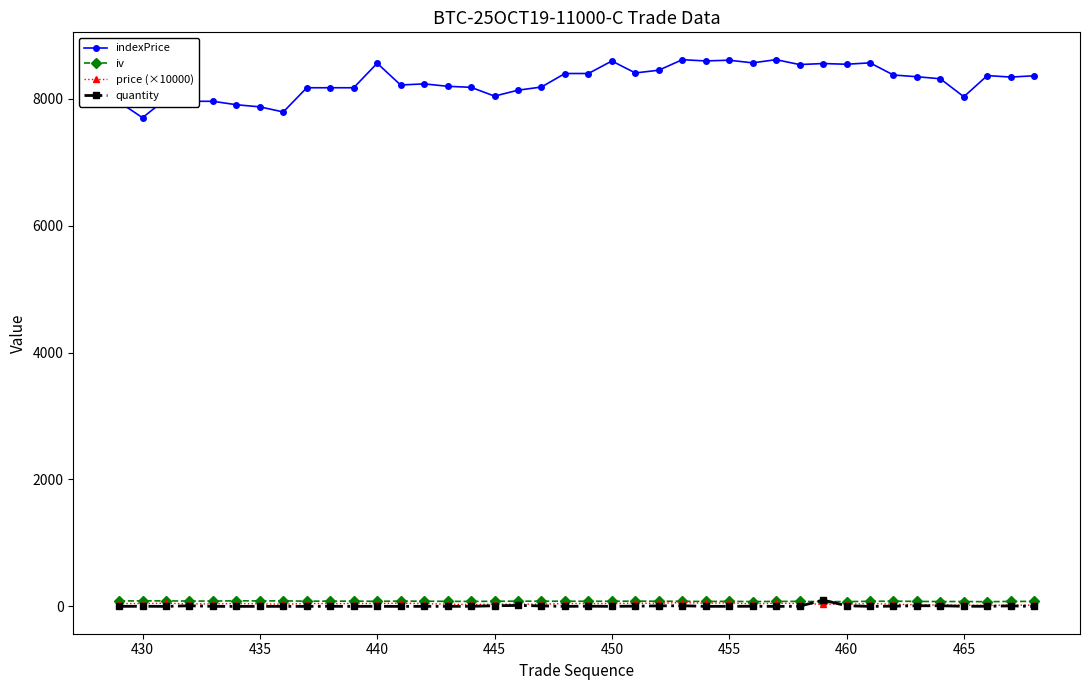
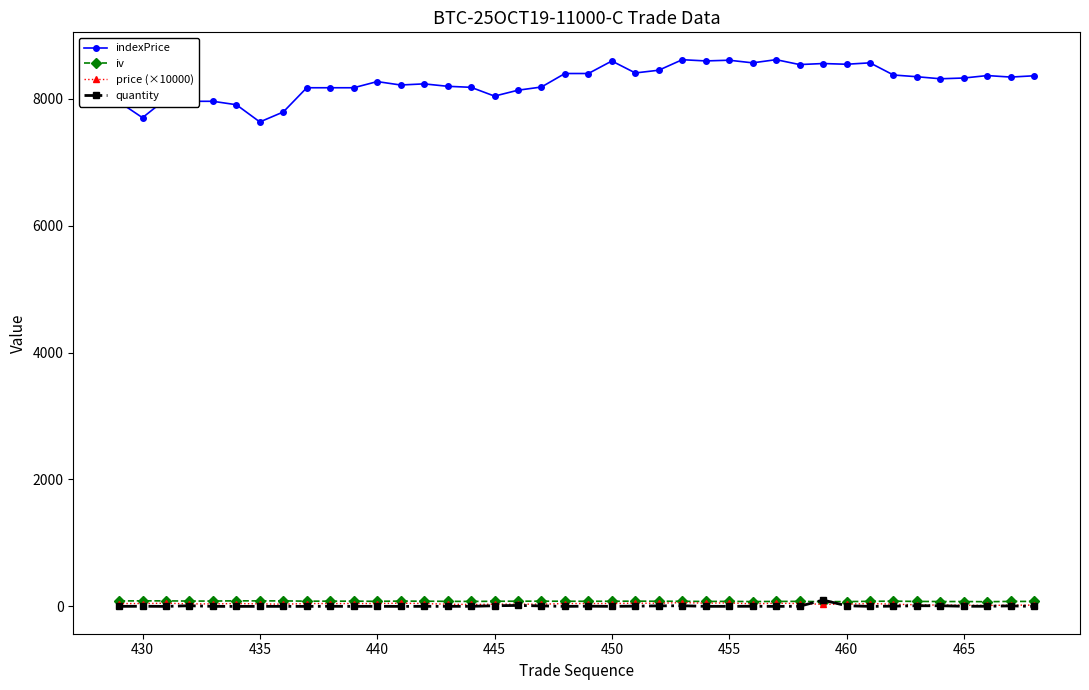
  {
    "indexPrice": {
      "430": 7700,
-     "435": 7900,
-     "440": 8600,
+     "435": 7600,
+     "440": 8300,
      "445": 8000,
      "450": 8600,
      "455": 8600,
      "460": 8500,
-     "465": 8000
+     "465": 8300
    },
    "iv": {
      "430": 100,
      "435": 100,
      "445": 100,
      "460": 100,
      "465": 100
    },
    "price (×10000)": {
      "430": 0
    },
    "quantity": {
      "430": 0,
      "440": 0,
      "450": 0,
      "455": 0
    }
  }
